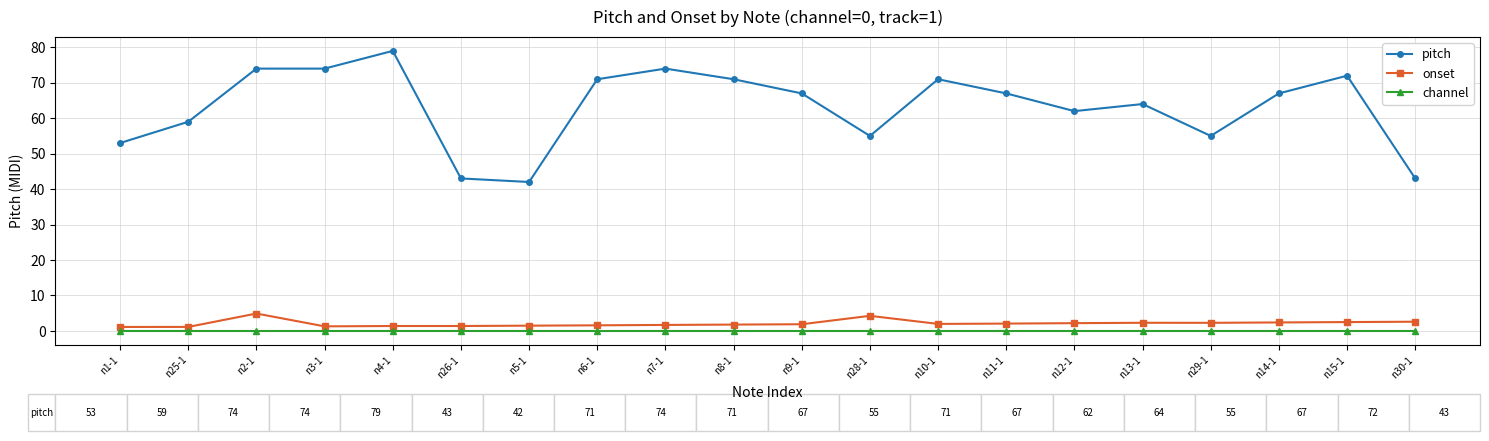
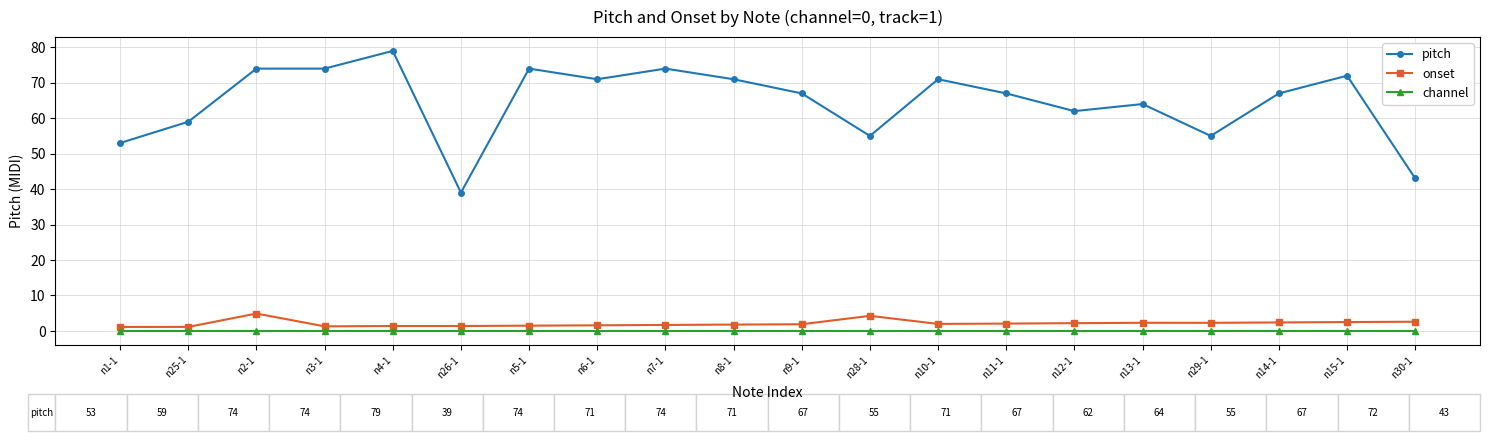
  {
    "pitch": {
-     "n26-1": 43,
-     "n5-1": 42
+     "n26-1": 39,
+     "n5-1": 74
    },
    "onset": {
      "n1-1": 1,
      "n25-1": 1,
      "n2-1": 5,
      "n3-1": 1,
      "n4-1": 1,
      "n26-1": 1,
      "n5-1": 1,
      "n6-1": 2,
      "n7-1": 2,
      "n8-1": 2,
      "n9-1": 2,
      "n28-1": 4,
      "n10-1": 2,
      "n11-1": 2,
      "n12-1": 2,
      "n13-1": 2,
      "n29-1": 2,
      "n14-1": 2,
      "n15-1": 2,
      "n30-1": 3
    },
    "channel": {
      "n1-1": 0,
      "n25-1": 0,
      "n2-1": 0,
      "n3-1": 0,
      "n4-1": 0,
      "n26-1": 0,
      "n5-1": 0,
      "n6-1": 0,
      "n7-1": 0,
      "n8-1": 0,
      "n9-1": 0,
      "n28-1": 0,
      "n10-1": 0,
      "n11-1": 0,
      "n12-1": 0,
      "n13-1": 0,
      "n29-1": 0,
      "n14-1": 0,
      "n15-1": 0,
      "n30-1": 0
    }
  }
